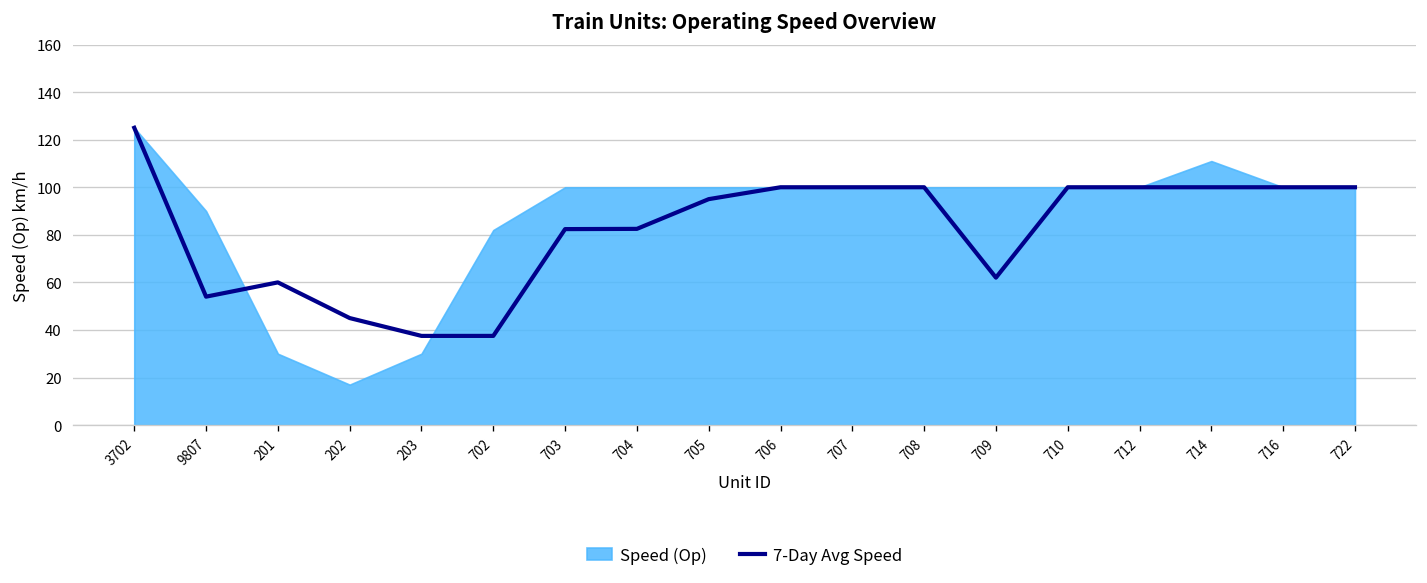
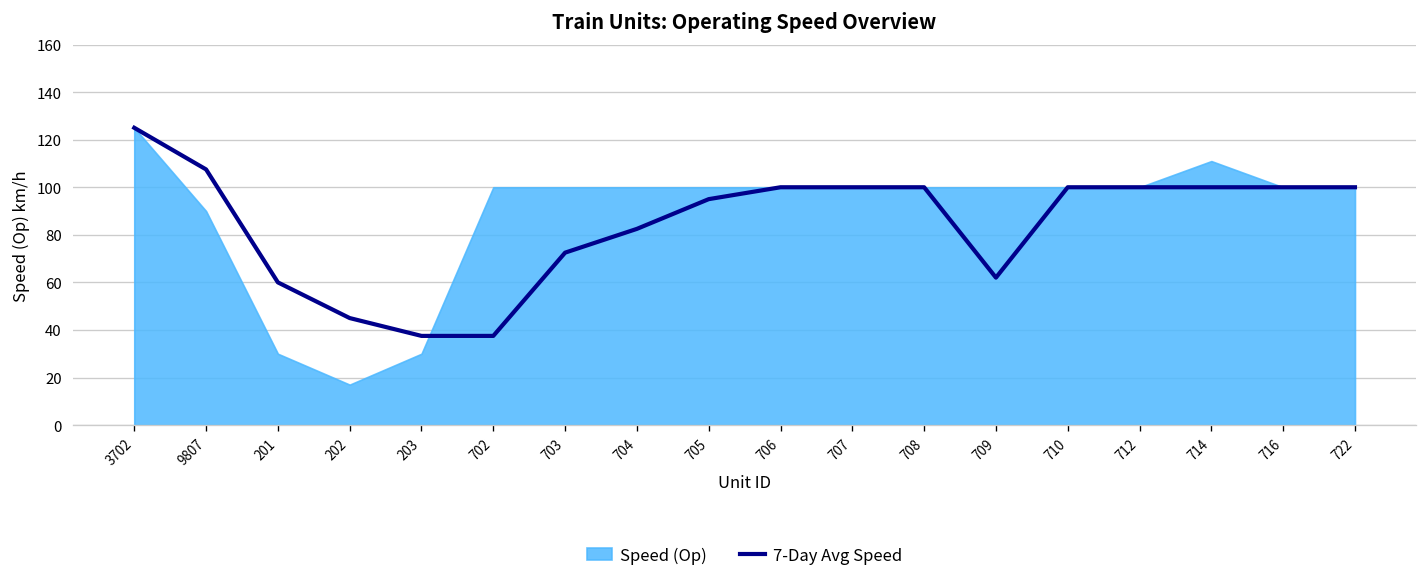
  {
    "7-Day Avg Speed": {
-     "9807": 54,
+     "9807": 108,
      "201": 60,
      "202": 45,
      "203": 38,
      "702": 38,
-     "703": 82,
+     "703": 73,
      "704": 83,
      "705": 95,
      "709": 62,
      "714": 100
    },
    "Speed (Op)": {
      "9807": 90,
      "201": 30,
      "202": 17,
      "203": 30,
-     "702": 82,
+     "702": 100,
      "703": 100,
      "704": 100,
      "705": 100,
      "709": 100,
      "714": 111
    }
  }
